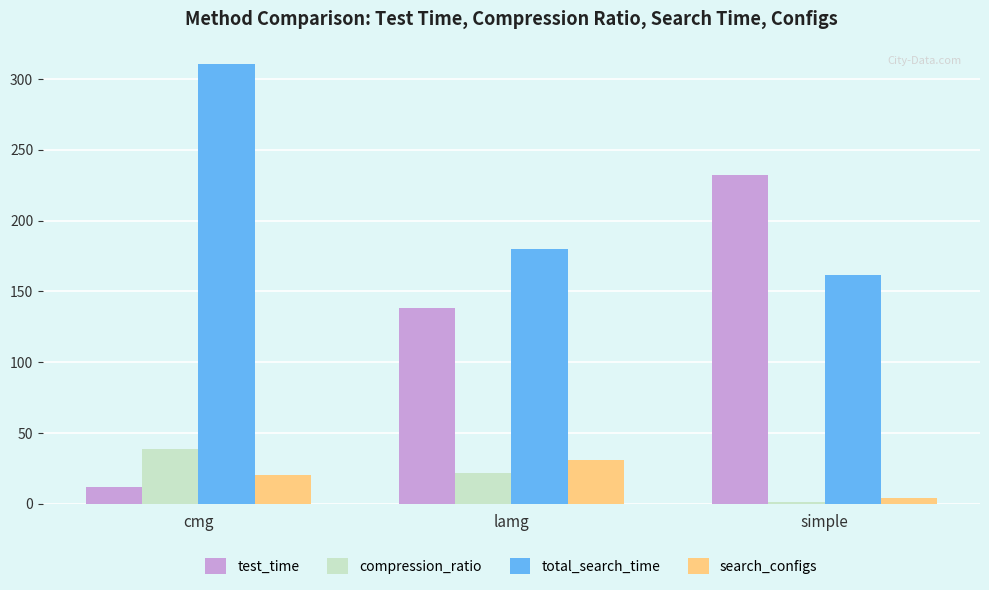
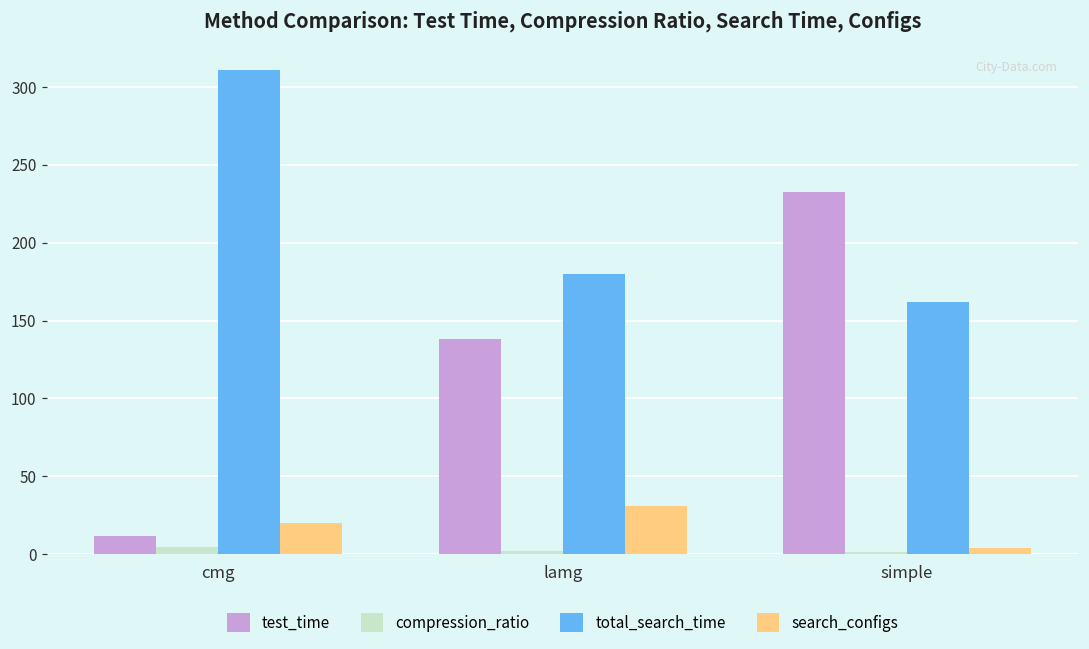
  {
    "test_time": {
      "cmg": 12,
      "lamg": 138,
      "simple": 232
    },
    "compression_ratio": {
-     "cmg": 39,
-     "lamg": 22
+     "cmg": 4,
+     "lamg": 2
    },
    "total_search_time": {
      "cmg": 311,
      "lamg": 180,
      "simple": 162
    },
    "search_configs": {
      "cmg": 20,
      "lamg": 31,
      "simple": 4
    }
  }
